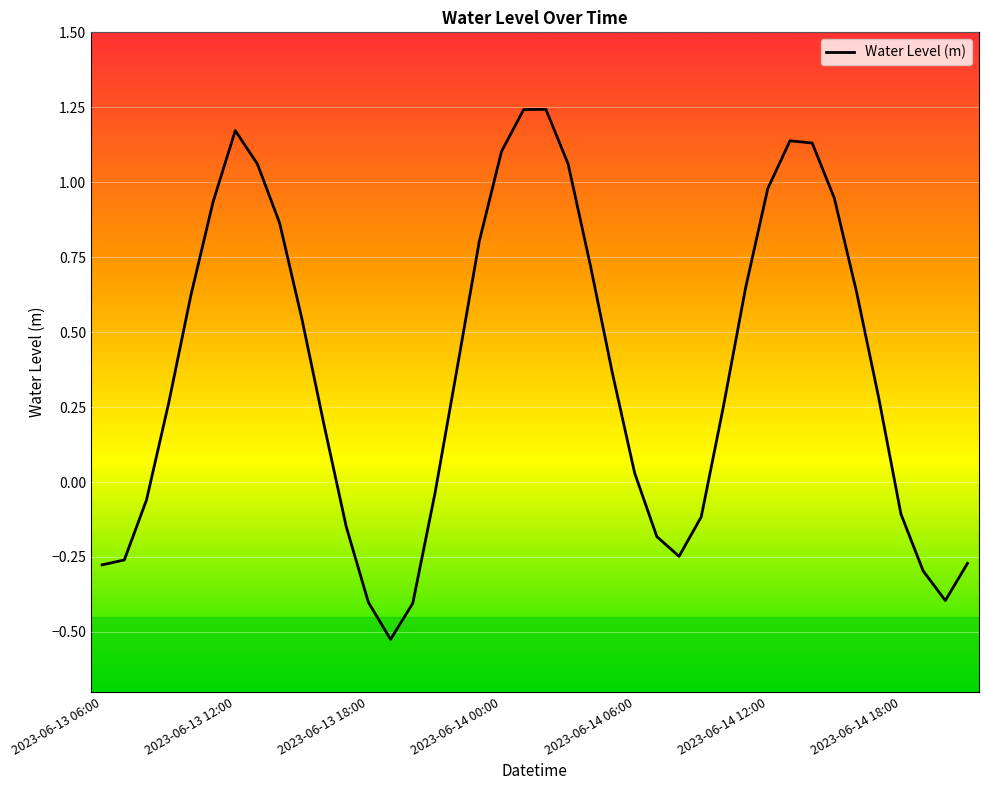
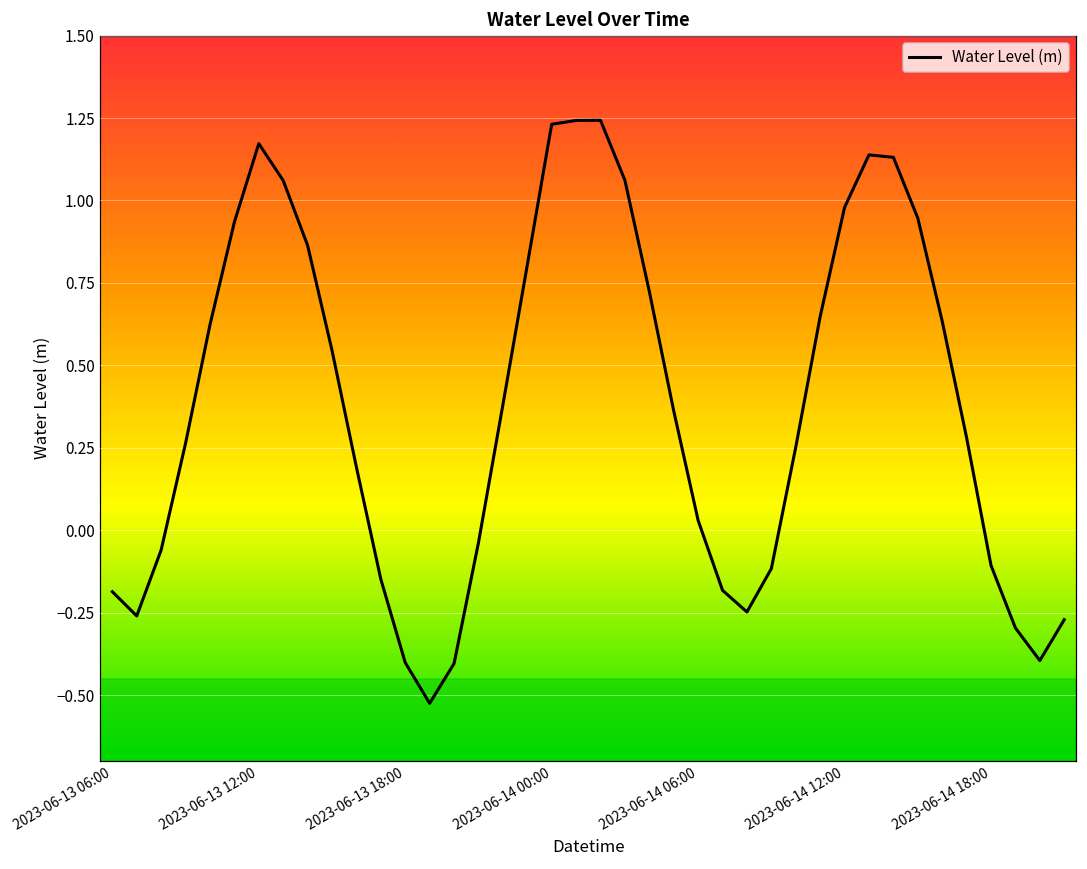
  {
-   "2023-06-13 06:00": -0.28,
+   "2023-06-13 06:00": -0.19,
    "2023-06-13 12:00": 1.17,
    "2023-06-13 18:00": -0.40,
-   "2023-06-14 00:00": 1.10,
+   "2023-06-14 00:00": 1.23,
    "2023-06-14 06:00": 0.03,
    "2023-06-14 12:00": 0.98,
    "2023-06-14 18:00": -0.11
  }
